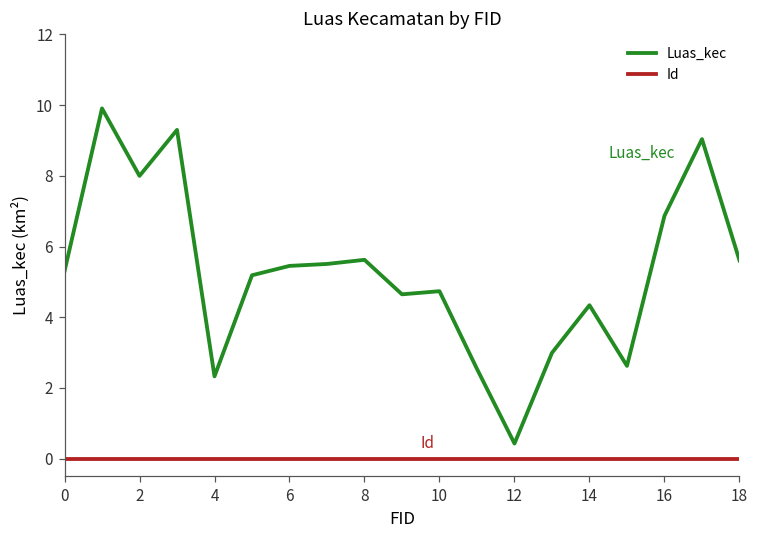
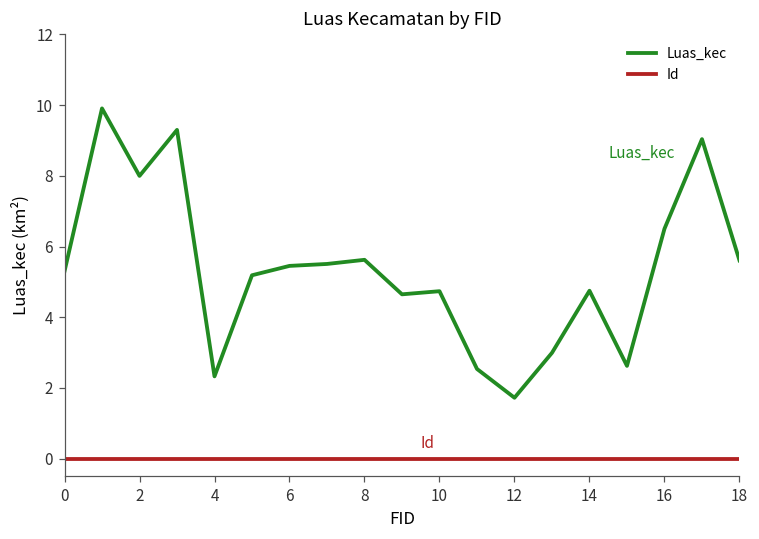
  {
    "Luas_kec": {
      "0": 5.3,
      "2": 8.0,
      "4": 2.3,
      "6": 5.5,
      "8": 5.6,
      "10": 4.7,
-     "12": 0.4,
-     "14": 4.3,
-     "16": 6.9,
+     "12": 1.7,
+     "14": 4.8,
+     "16": 6.5,
      "18": 5.6
    },
    "Id": {
      "0": 0.0,
      "2": 0.0,
      "4": 0.0,
      "6": 0.0,
      "8": 0.0,
      "10": 0.0,
      "12": 0.0,
      "14": 0.0,
      "16": 0.0,
      "18": 0.0
    }
  }
